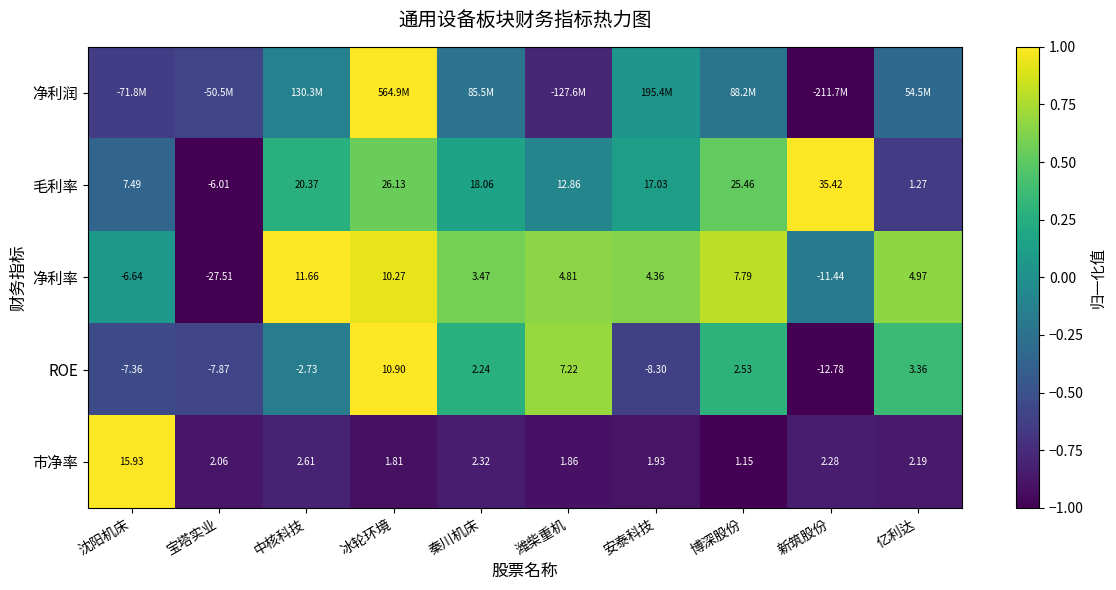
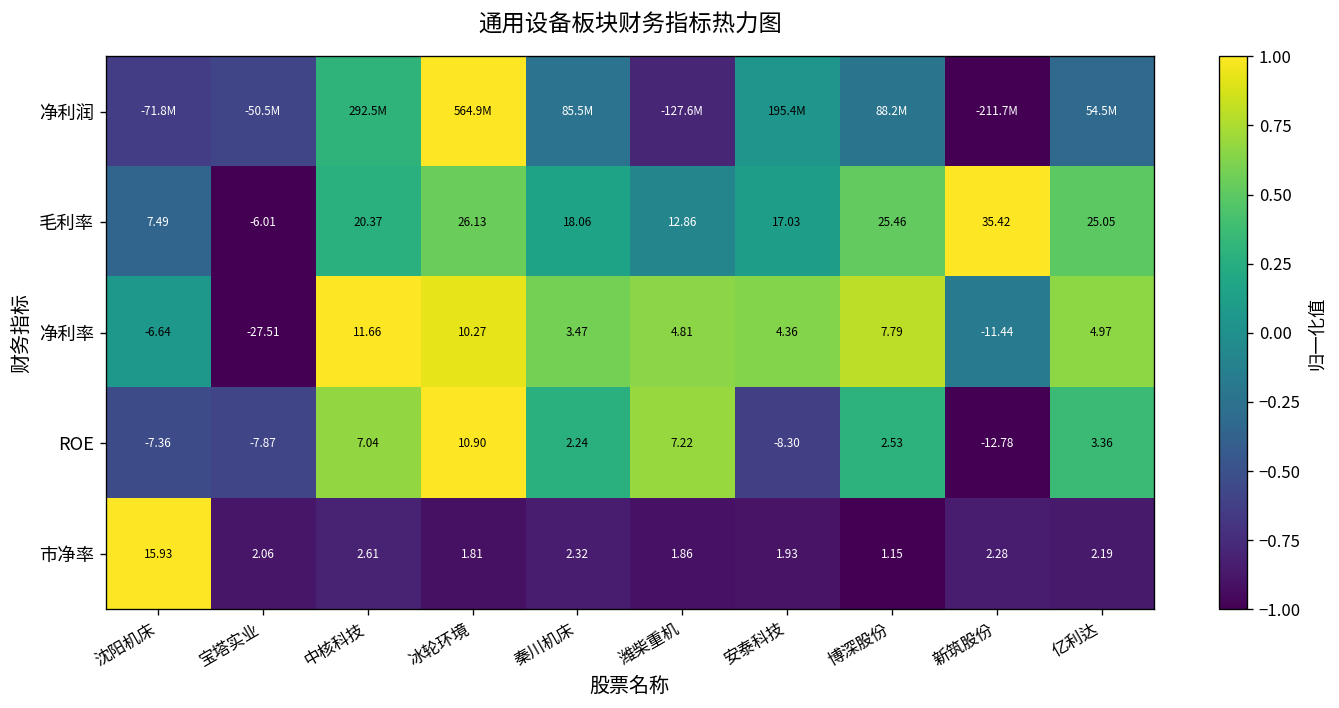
  {
    "净利润": {
      "沈阳机床": "-71.8M",
      "宝塔实业": "-50.5M",
-     "中核科技": "130.3M",
+     "中核科技": "292.5M",
      "冰轮环境": "564.9M",
      "秦川机床": "85.5M",
      "潍柴重机": "-127.6M",
      "安泰科技": "195.4M",
      "博深股份": "88.2M",
      "新筑股份": "-211.7M",
      "亿利达": "54.5M"
    },
    "毛利率": {
      "沈阳机床": "7.49",
      "宝塔实业": "-6.01",
      "中核科技": "20.37",
      "冰轮环境": "26.13",
      "秦川机床": "18.06",
      "潍柴重机": "12.86",
      "安泰科技": "17.03",
      "博深股份": "25.46",
      "新筑股份": "35.42",
-     "亿利达": "1.27"
+     "亿利达": "25.05"
    },
    "净利率": {
      "沈阳机床": "-6.64",
      "宝塔实业": "-27.51",
      "中核科技": "11.66",
      "冰轮环境": "10.27",
      "秦川机床": "3.47",
      "潍柴重机": "4.81",
      "安泰科技": "4.36",
      "博深股份": "7.79",
      "新筑股份": "-11.44",
      "亿利达": "4.97"
    },
    "ROE": {
      "沈阳机床": "-7.36",
      "宝塔实业": "-7.87",
-     "中核科技": "-2.73",
+     "中核科技": "7.04",
      "冰轮环境": "10.90",
      "秦川机床": "2.24",
      "潍柴重机": "7.22",
      "安泰科技": "-8.30",
      "博深股份": "2.53",
      "新筑股份": "-12.78",
      "亿利达": "3.36"
    },
    "市净率": {
      "沈阳机床": "15.93",
      "宝塔实业": "2.06",
      "中核科技": "2.61",
      "冰轮环境": "1.81",
      "秦川机床": "2.32",
      "潍柴重机": "1.86",
      "安泰科技": "1.93",
      "博深股份": "1.15",
      "新筑股份": "2.28",
      "亿利达": "2.19"
    }
  }
